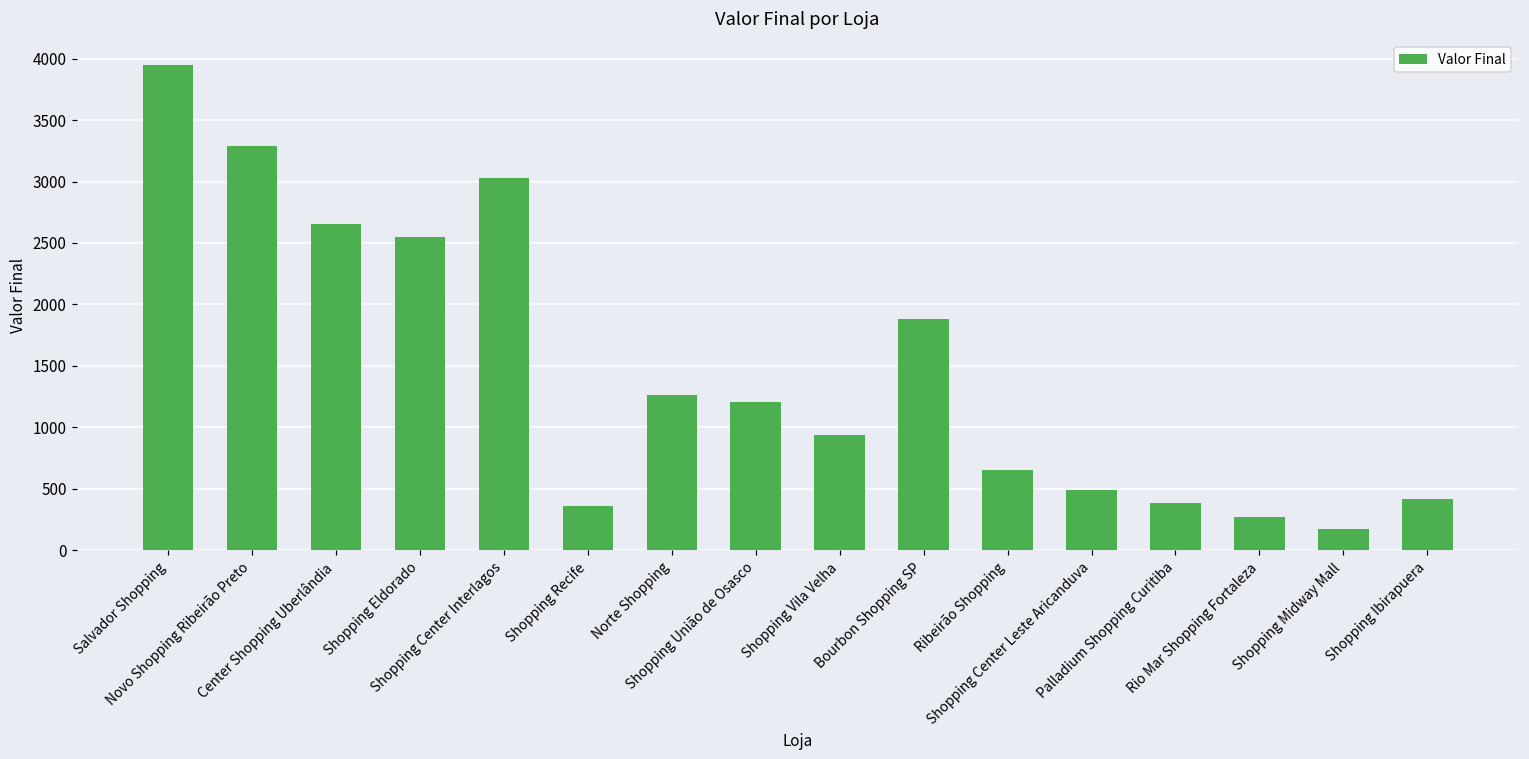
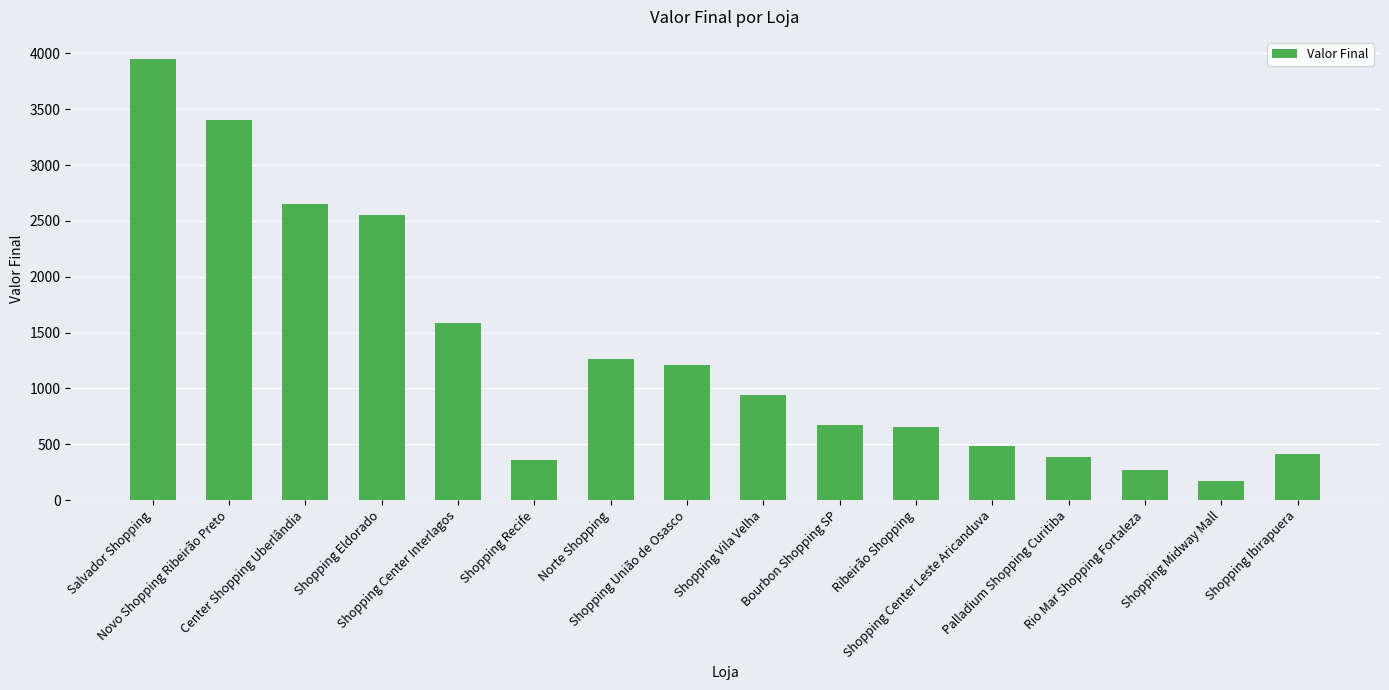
  {
    "Salvador Shopping": 3950,
-   "Novo Shopping Ribeirão Preto": 3290,
+   "Novo Shopping Ribeirão Preto": 3400,
    "Center Shopping Uberlândia": 2650,
    "Shopping Eldorado": 2550,
-   "Shopping Center Interlagos": 3030,
+   "Shopping Center Interlagos": 1580,
    "Shopping Recife": 360,
    "Norte Shopping": 1260,
    "Shopping União de Osasco": 1210,
    "Shopping Vila Velha": 940,
-   "Bourbon Shopping SP": 1880,
+   "Bourbon Shopping SP": 680,
    "Ribeirão Shopping": 650,
    "Shopping Center Leste Aricanduva": 490,
    "Palladium Shopping Curitiba": 380,
    "Rio Mar Shopping Fortaleza": 270,
    "Shopping Midway Mall": 170,
    "Shopping Ibirapuera": 410
  }
